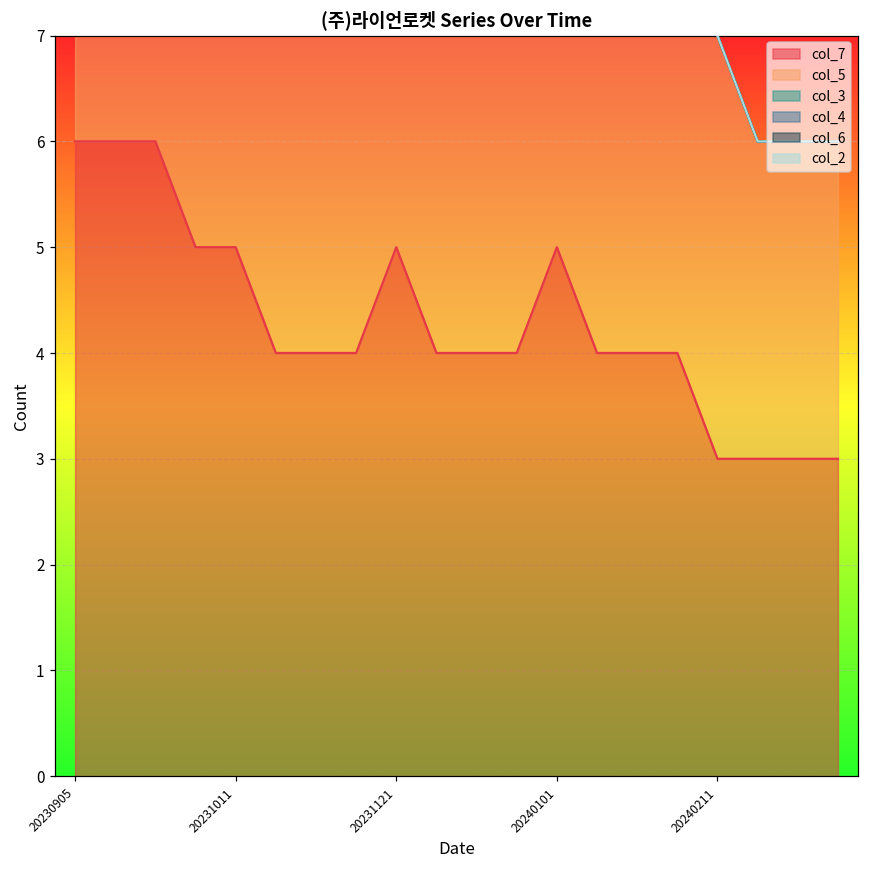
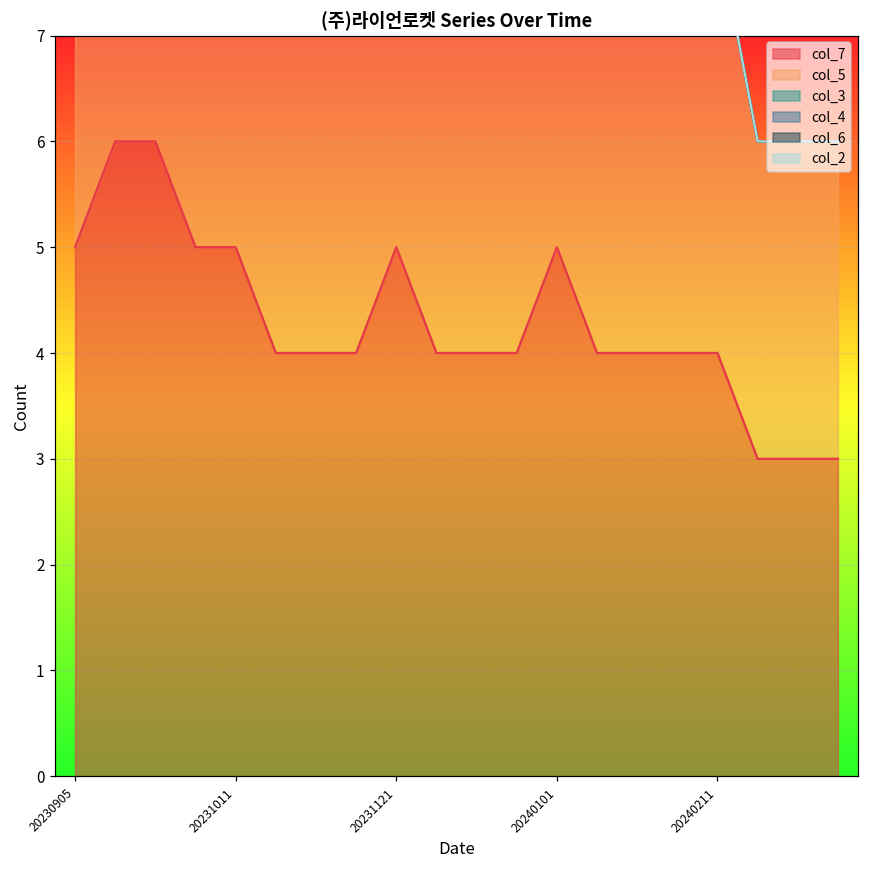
  {
    "col_7": {
-     "20230905": 6,
+     "20230905": 5,
      "20231011": 5,
      "20231121": 5,
      "20240101": 5,
-     "20240211": 3
+     "20240211": 4
    }
  }
